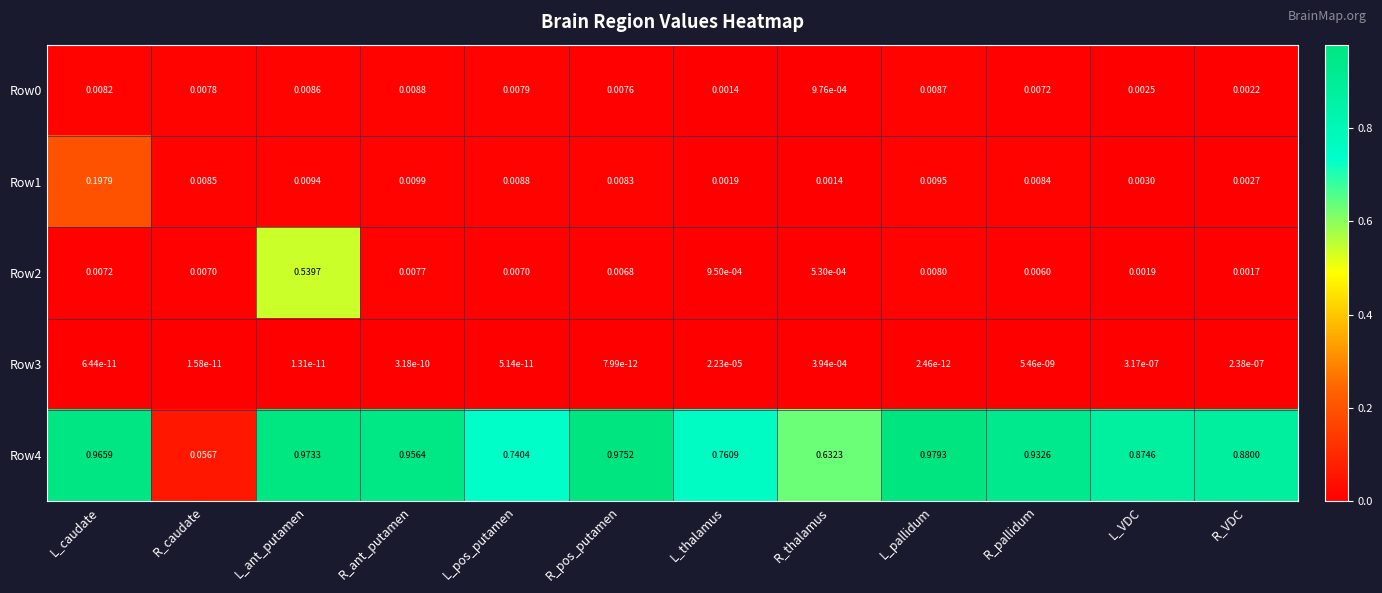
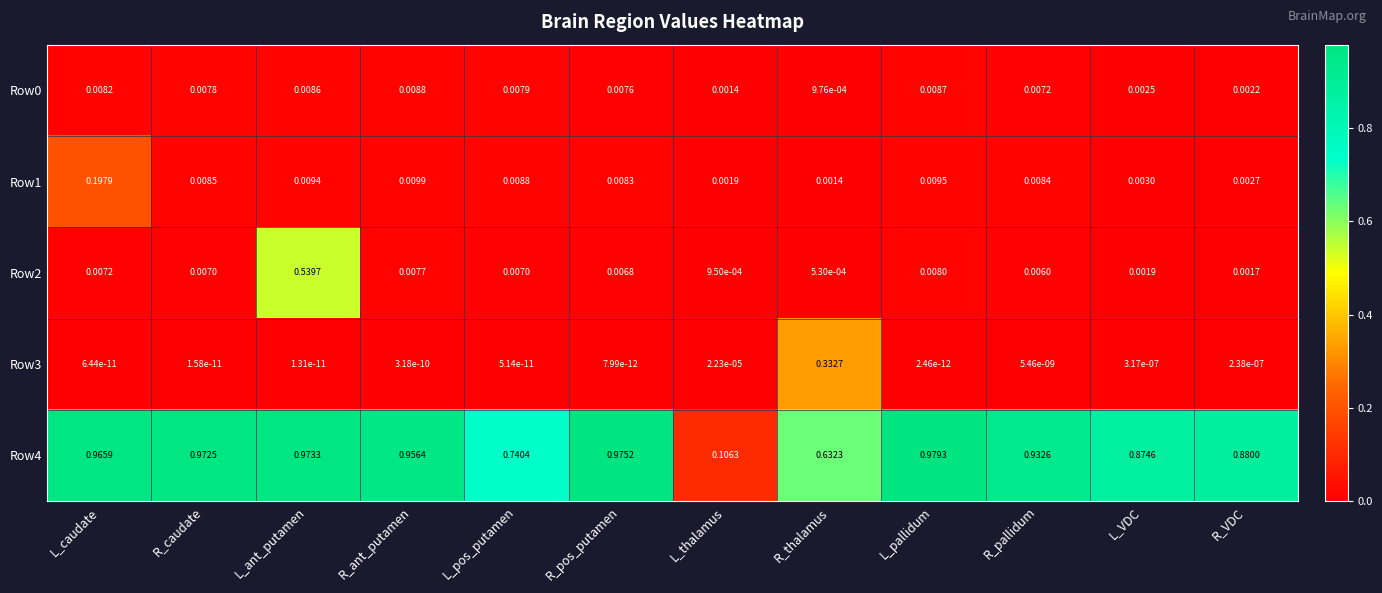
  {
    "Row0": {
      "L_caudate": "0.0082",
      "R_caudate": "0.0078",
      "L_ant_putamen": "0.0086",
      "R_ant_putamen": "0.0088",
      "L_pos_putamen": "0.0079",
      "R_pos_putamen": "0.0076",
      "L_thalamus": "0.0014",
      "R_thalamus": "9.76e-04",
      "L_pallidum": "0.0087",
      "R_pallidum": "0.0072",
      "L_VDC": "0.0025",
      "R_VDC": "0.0022"
    },
    "Row1": {
      "L_caudate": "0.1979",
      "R_caudate": "0.0085",
      "L_ant_putamen": "0.0094",
      "R_ant_putamen": "0.0099",
      "L_pos_putamen": "0.0088",
      "R_pos_putamen": "0.0083",
      "L_thalamus": "0.0019",
      "R_thalamus": "0.0014",
      "L_pallidum": "0.0095",
      "R_pallidum": "0.0084",
      "L_VDC": "0.0030",
      "R_VDC": "0.0027"
    },
    "Row2": {
      "L_caudate": "0.0072",
      "R_caudate": "0.0070",
      "L_ant_putamen": "0.5397",
      "R_ant_putamen": "0.0077",
      "L_pos_putamen": "0.0070",
      "R_pos_putamen": "0.0068",
      "L_thalamus": "9.50e-04",
      "R_thalamus": "5.30e-04",
      "L_pallidum": "0.0080",
      "R_pallidum": "0.0060",
      "L_VDC": "0.0019",
      "R_VDC": "0.0017"
    },
    "Row3": {
      "L_caudate": "6.44e-11",
      "R_caudate": "1.58e-11",
      "L_ant_putamen": "1.31e-11",
      "R_ant_putamen": "3.18e-10",
      "L_pos_putamen": "5.14e-11",
      "R_pos_putamen": "7.99e-12",
      "L_thalamus": "2.23e-05",
-     "R_thalamus": "3.94e-04",
+     "R_thalamus": "0.3327",
      "L_pallidum": "2.46e-12",
      "R_pallidum": "5.46e-09",
      "L_VDC": "3.17e-07",
      "R_VDC": "2.38e-07"
    },
    "Row4": {
      "L_caudate": "0.9659",
-     "R_caudate": "0.0567",
+     "R_caudate": "0.9725",
      "L_ant_putamen": "0.9733",
      "R_ant_putamen": "0.9564",
      "L_pos_putamen": "0.7404",
      "R_pos_putamen": "0.9752",
-     "L_thalamus": "0.7609",
+     "L_thalamus": "0.1063",
      "R_thalamus": "0.6323",
      "L_pallidum": "0.9793",
      "R_pallidum": "0.9326",
      "L_VDC": "0.8746",
      "R_VDC": "0.8800"
    }
  }
